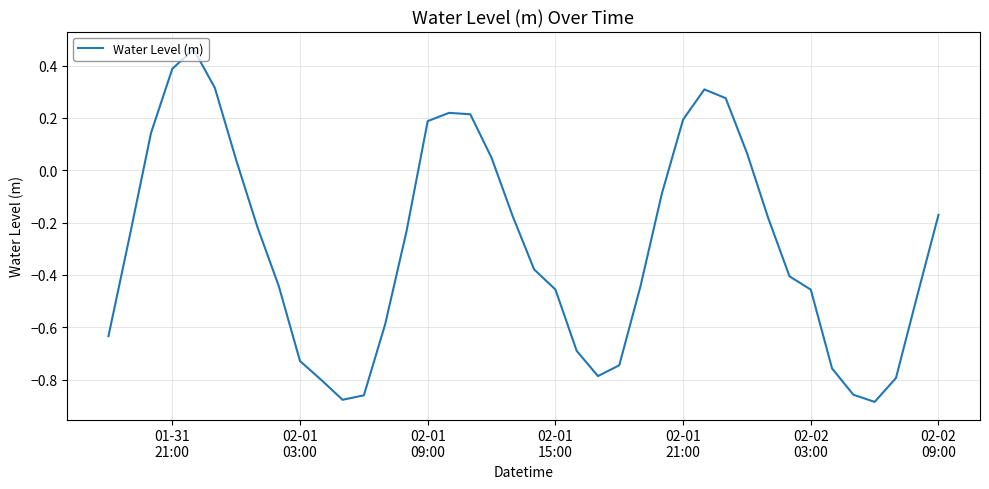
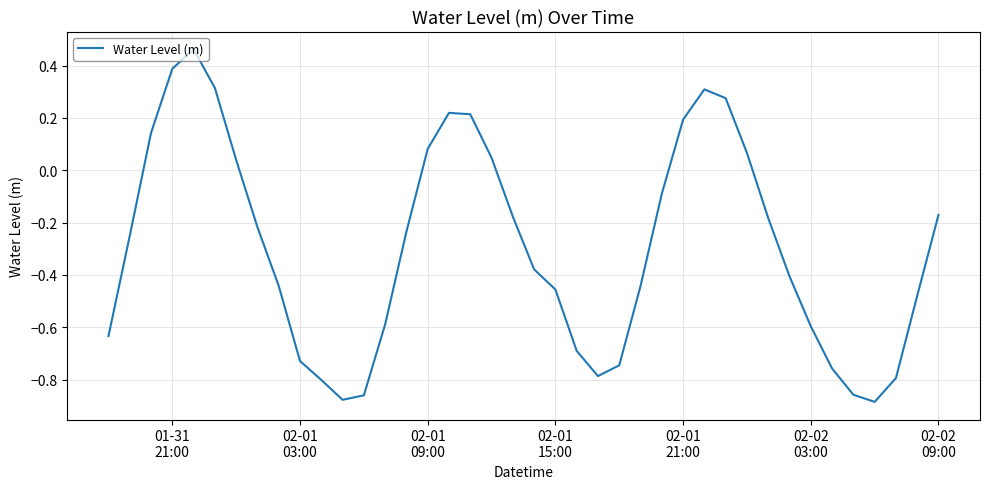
  {
    "01-31 21:00": 0.39,
    "02-01 03:00": -0.73,
-   "02-01 09:00": 0.19,
+   "02-01 09:00": 0.08,
    "02-01 15:00": -0.46,
    "02-01 21:00": 0.19,
-   "02-02 03:00": -0.46,
+   "02-02 03:00": -0.60,
    "02-02 09:00": -0.17
  }
